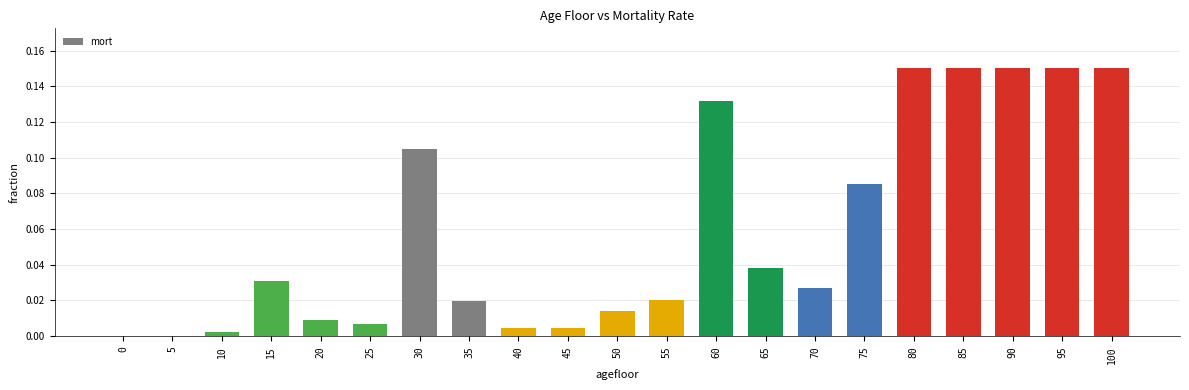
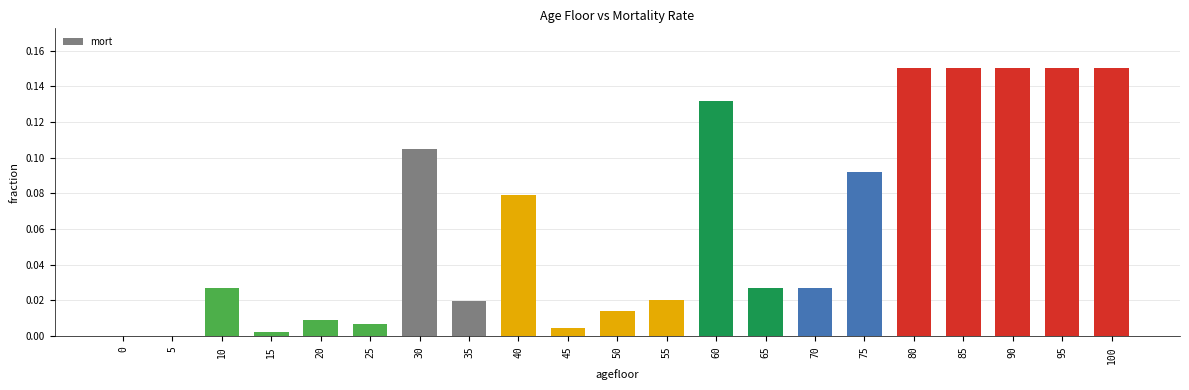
  {
    "0": 0.000,
    "5": 0.000,
-   "10": 0.003,
-   "15": 0.031,
+   "10": 0.027,
+   "15": 0.003,
    "20": 0.009,
    "25": 0.007,
    "30": 0.105,
    "35": 0.020,
-   "40": 0.005,
+   "40": 0.079,
    "45": 0.005,
    "50": 0.014,
    "55": 0.020,
    "60": 0.132,
-   "65": 0.038,
+   "65": 0.027,
    "70": 0.027,
-   "75": 0.085,
+   "75": 0.092,
    "80": 0.150,
    "85": 0.150,
    "90": 0.150,
    "95": 0.150,
    "100": 0.150
  }
